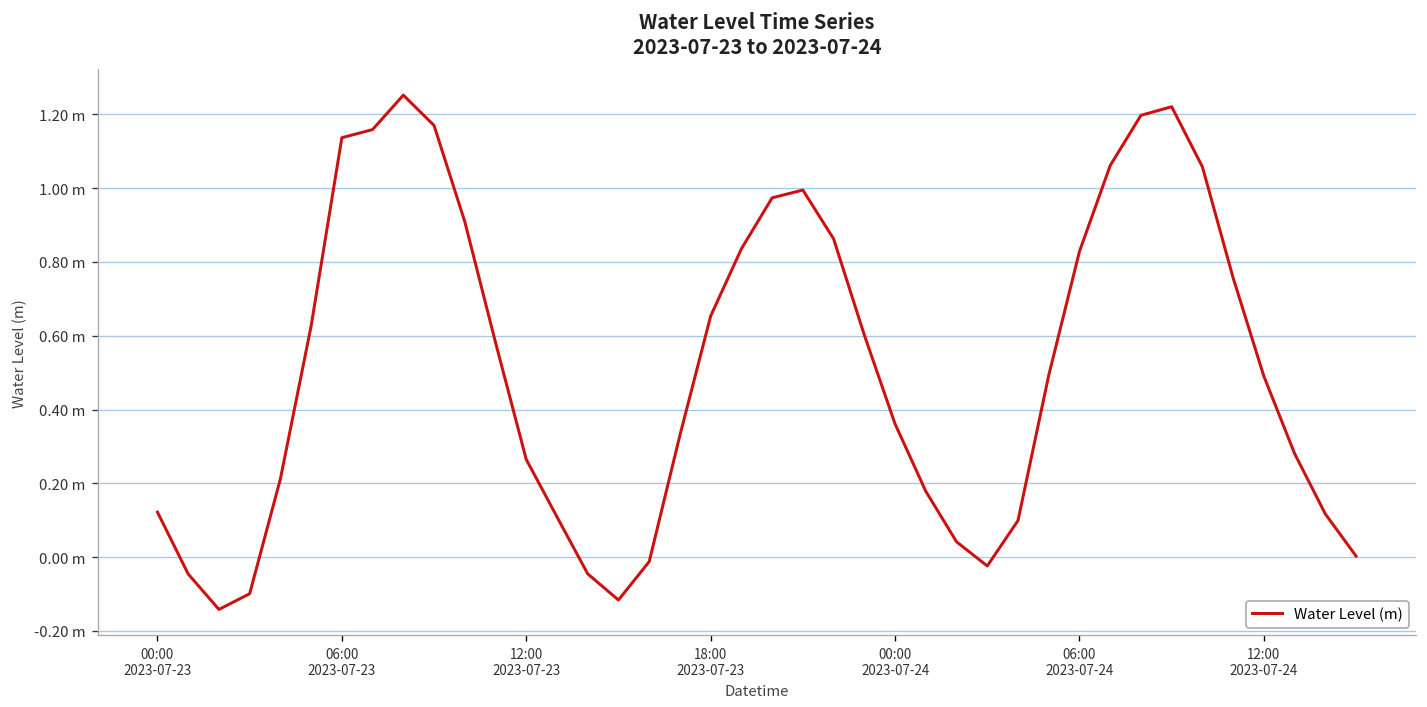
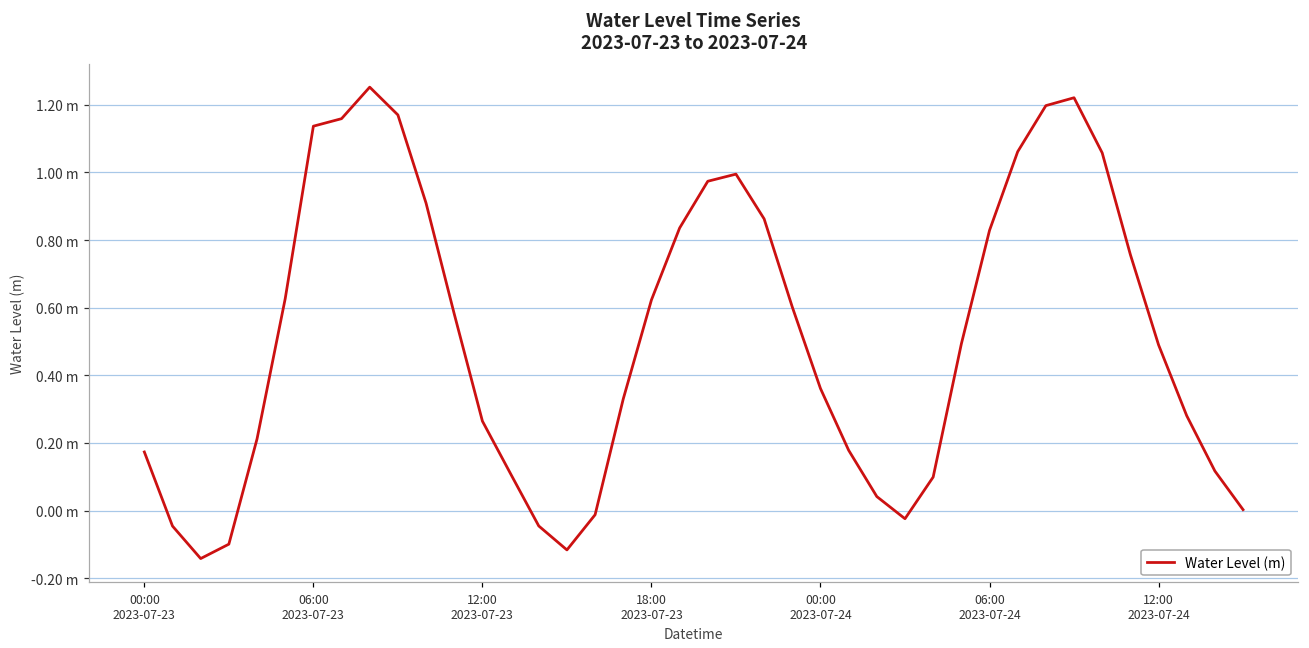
  {
-   "00:00 2023-07-23": "0.12 m",
+   "00:00 2023-07-23": "0.17 m",
    "06:00 2023-07-23": "1.14 m",
    "12:00 2023-07-23": "0.26 m",
-   "18:00 2023-07-23": "0.65 m",
+   "18:00 2023-07-23": "0.62 m",
    "00:00 2023-07-24": "0.36 m",
    "06:00 2023-07-24": "0.83 m",
    "12:00 2023-07-24": "0.49 m"
  }
